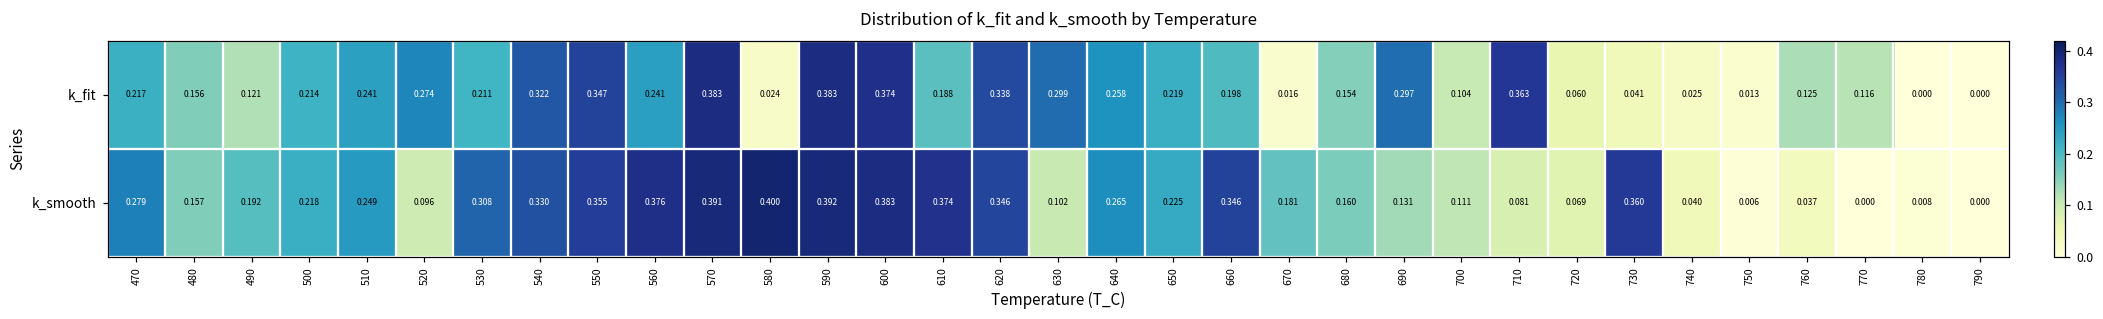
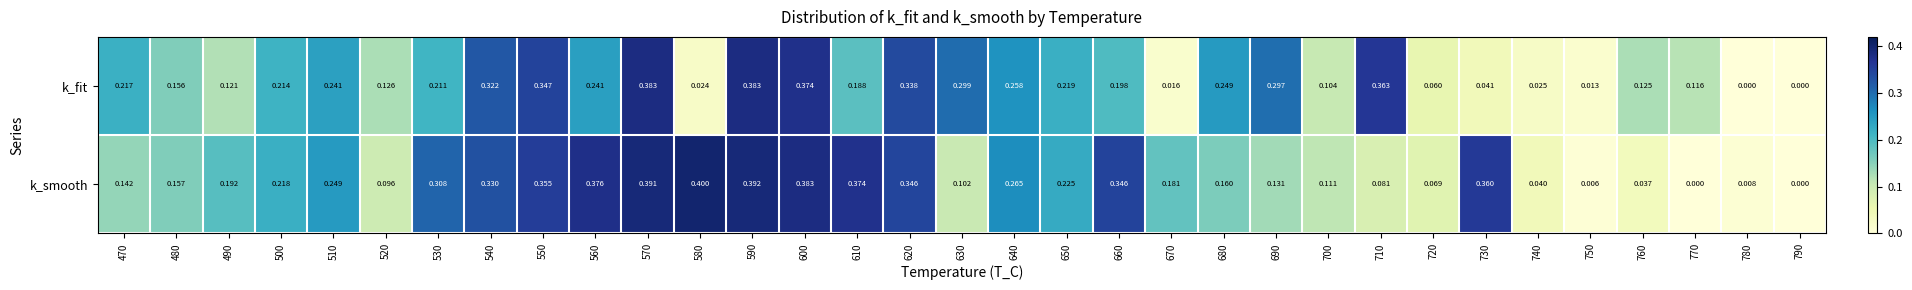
  {
    "k_fit": {
      "470": 0.217,
      "480": 0.156,
      "490": 0.121,
      "500": 0.214,
      "510": 0.241,
-     "520": 0.274,
+     "520": 0.126,
      "530": 0.211,
      "540": 0.322,
      "550": 0.347,
      "560": 0.241,
      "570": 0.383,
      "580": 0.024,
      "590": 0.383,
      "600": 0.374,
      "610": 0.188,
      "620": 0.338,
      "630": 0.299,
      "640": 0.258,
      "650": 0.219,
      "660": 0.198,
      "670": 0.016,
-     "680": 0.154,
+     "680": 0.249,
      "690": 0.297,
      "700": 0.104,
      "710": 0.363,
      "720": 0.060,
      "730": 0.041,
      "740": 0.025,
      "750": 0.013,
      "760": 0.125,
      "770": 0.116,
      "780": 0.000,
      "790": 0.000
    },
    "k_smooth": {
-     "470": 0.279,
+     "470": 0.142,
      "480": 0.157,
      "490": 0.192,
      "500": 0.218,
      "510": 0.249,
      "520": 0.096,
      "530": 0.308,
      "540": 0.330,
      "550": 0.355,
      "560": 0.376,
      "570": 0.391,
      "580": 0.400,
      "590": 0.392,
      "600": 0.383,
      "610": 0.374,
      "620": 0.346,
      "630": 0.102,
      "640": 0.265,
      "650": 0.225,
      "660": 0.346,
      "670": 0.181,
      "680": 0.160,
      "690": 0.131,
      "700": 0.111,
      "710": 0.081,
      "720": 0.069,
      "730": 0.360,
      "740": 0.040,
      "750": 0.006,
      "760": 0.037,
      "770": 0.000,
      "780": 0.008,
      "790": 0.000
    }
  }
